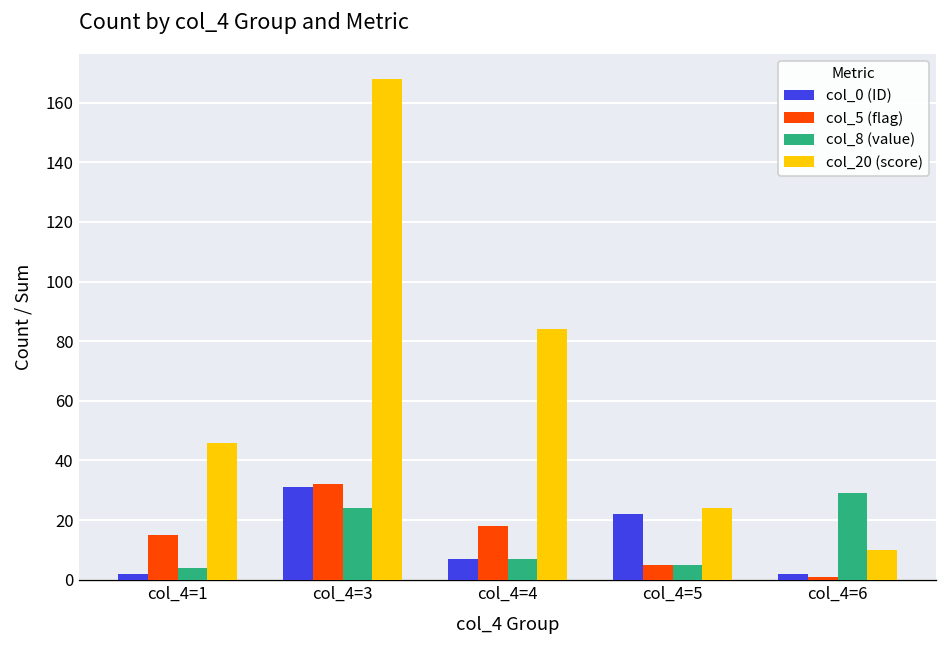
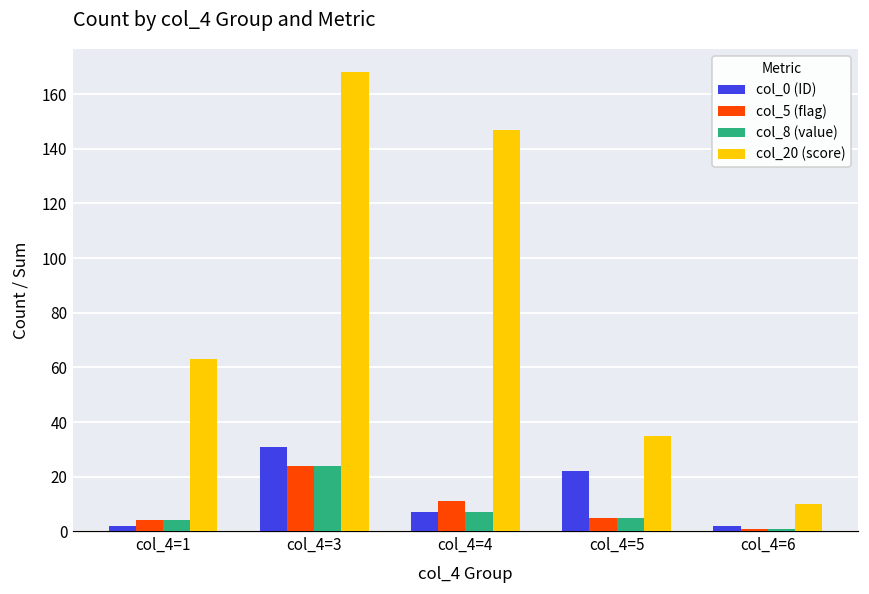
  {
    "col_0 (ID)": {
      "col_4=1": 2,
      "col_4=3": 31,
      "col_4=4": 7,
      "col_4=5": 22,
      "col_4=6": 2
    },
    "col_5 (flag)": {
-     "col_4=1": 15,
-     "col_4=3": 32,
-     "col_4=4": 18,
+     "col_4=1": 4,
+     "col_4=3": 24,
+     "col_4=4": 11,
      "col_4=5": 5
    },
    "col_8 (value)": {
      "col_4=1": 4,
      "col_4=3": 24,
      "col_4=4": 7,
      "col_4=5": 5,
-     "col_4=6": 29
+     "col_4=6": 1
    },
    "col_20 (score)": {
-     "col_4=1": 46,
+     "col_4=1": 63,
      "col_4=3": 168,
-     "col_4=4": 84,
-     "col_4=5": 24,
+     "col_4=4": 147,
+     "col_4=5": 35,
      "col_4=6": 10
    }
  }
